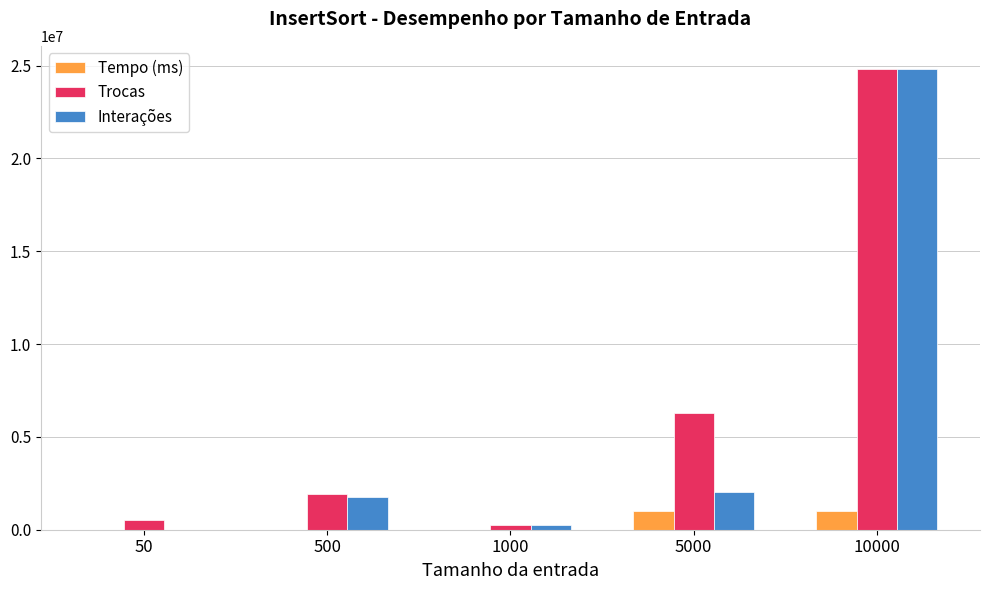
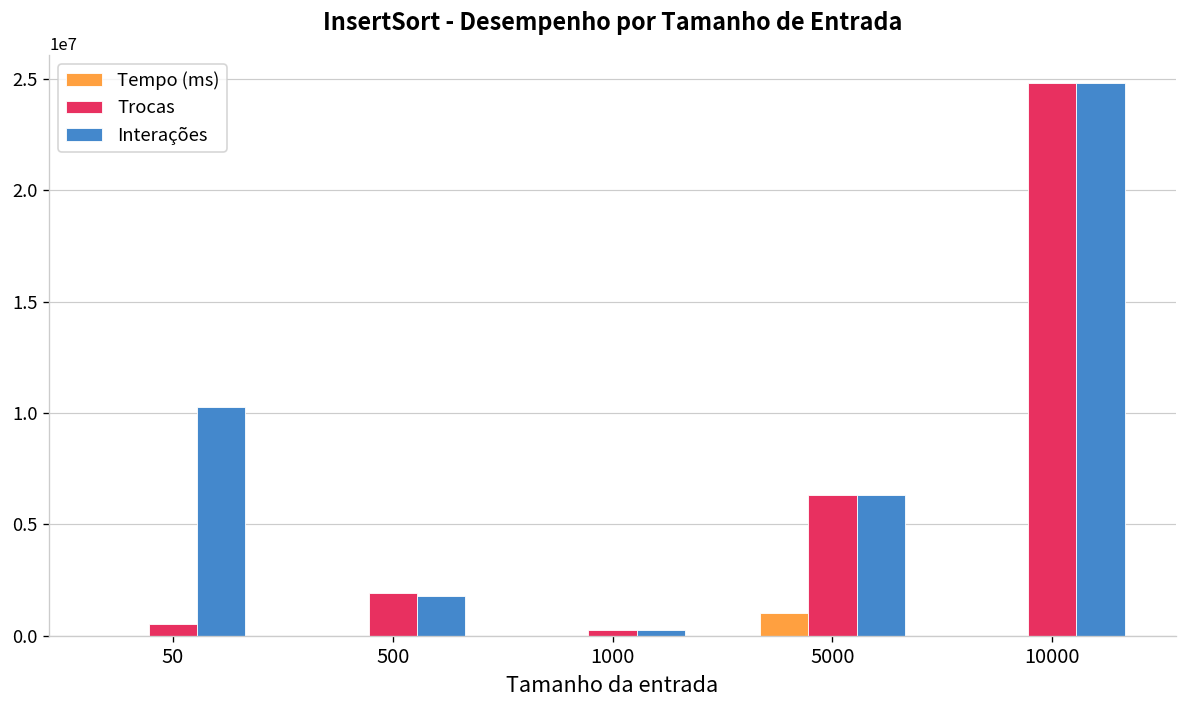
  {
    "Tempo (ms)": {
      "5000": 1000000,
-     "10000": 1000000
+     "10000": 0
    },
    "Trocas": {
      "50": 500000,
      "500": 1900000,
      "1000": 200000,
      "5000": 6300000,
      "10000": 24800000
    },
    "Interações": {
-     "50": 0,
+     "50": 10300000,
      "500": 1800000,
      "1000": 200000,
-     "5000": 2000000,
+     "5000": 6300000,
      "10000": 24800000
    }
  }
